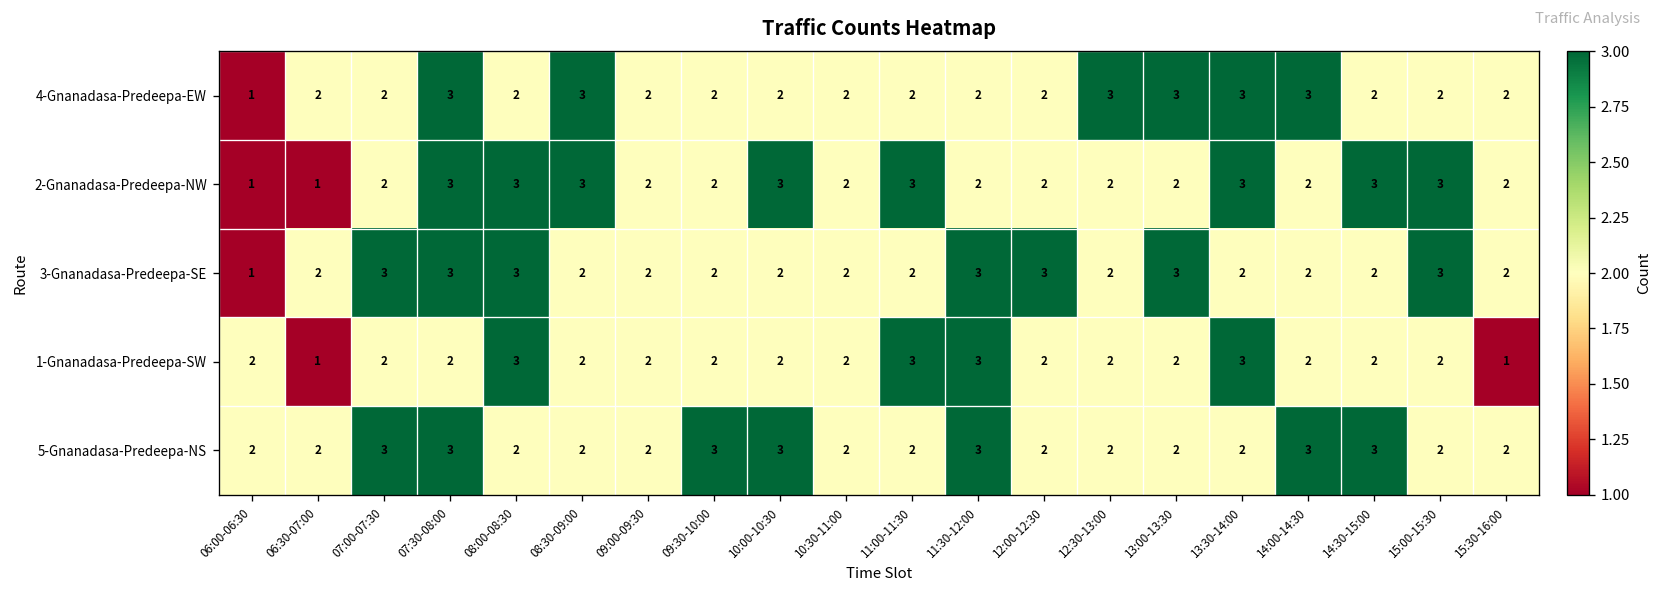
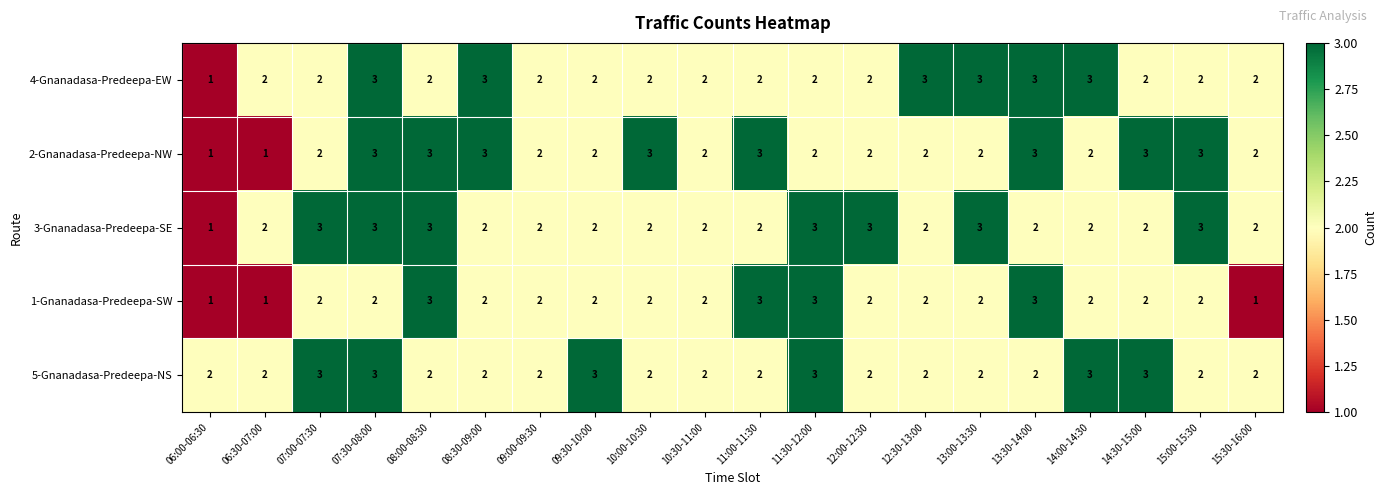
  {
    "4-Gnanadasa-Predeepa-EW": {
      "06:00-06:30": 1,
      "06:30-07:00": 2,
      "07:00-07:30": 2,
      "07:30-08:00": 3,
      "08:00-08:30": 2,
      "08:30-09:00": 3,
      "09:00-09:30": 2,
      "09:30-10:00": 2,
      "10:00-10:30": 2,
      "10:30-11:00": 2,
      "11:00-11:30": 2,
      "11:30-12:00": 2,
      "12:00-12:30": 2,
      "12:30-13:00": 3,
      "13:00-13:30": 3,
      "13:30-14:00": 3,
      "14:00-14:30": 3,
      "14:30-15:00": 2,
      "15:00-15:30": 2,
      "15:30-16:00": 2
    },
    "2-Gnanadasa-Predeepa-NW": {
      "06:00-06:30": 1,
      "06:30-07:00": 1,
      "07:00-07:30": 2,
      "07:30-08:00": 3,
      "08:00-08:30": 3,
      "08:30-09:00": 3,
      "09:00-09:30": 2,
      "09:30-10:00": 2,
      "10:00-10:30": 3,
      "10:30-11:00": 2,
      "11:00-11:30": 3,
      "11:30-12:00": 2,
      "12:00-12:30": 2,
      "12:30-13:00": 2,
      "13:00-13:30": 2,
      "13:30-14:00": 3,
      "14:00-14:30": 2,
      "14:30-15:00": 3,
      "15:00-15:30": 3,
      "15:30-16:00": 2
    },
    "3-Gnanadasa-Predeepa-SE": {
      "06:00-06:30": 1,
      "06:30-07:00": 2,
      "07:00-07:30": 3,
      "07:30-08:00": 3,
      "08:00-08:30": 3,
      "08:30-09:00": 2,
      "09:00-09:30": 2,
      "09:30-10:00": 2,
      "10:00-10:30": 2,
      "10:30-11:00": 2,
      "11:00-11:30": 2,
      "11:30-12:00": 3,
      "12:00-12:30": 3,
      "12:30-13:00": 2,
      "13:00-13:30": 3,
      "13:30-14:00": 2,
      "14:00-14:30": 2,
      "14:30-15:00": 2,
      "15:00-15:30": 3,
      "15:30-16:00": 2
    },
    "1-Gnanadasa-Predeepa-SW": {
-     "06:00-06:30": 2,
+     "06:00-06:30": 1,
      "06:30-07:00": 1,
      "07:00-07:30": 2,
      "07:30-08:00": 2,
      "08:00-08:30": 3,
      "08:30-09:00": 2,
      "09:00-09:30": 2,
      "09:30-10:00": 2,
      "10:00-10:30": 2,
      "10:30-11:00": 2,
      "11:00-11:30": 3,
      "11:30-12:00": 3,
      "12:00-12:30": 2,
      "12:30-13:00": 2,
      "13:00-13:30": 2,
      "13:30-14:00": 3,
      "14:00-14:30": 2,
      "14:30-15:00": 2,
      "15:00-15:30": 2,
      "15:30-16:00": 1
    },
    "5-Gnanadasa-Predeepa-NS": {
      "06:00-06:30": 2,
      "06:30-07:00": 2,
      "07:00-07:30": 3,
      "07:30-08:00": 3,
      "08:00-08:30": 2,
      "08:30-09:00": 2,
      "09:00-09:30": 2,
      "09:30-10:00": 3,
-     "10:00-10:30": 3,
+     "10:00-10:30": 2,
      "10:30-11:00": 2,
      "11:00-11:30": 2,
      "11:30-12:00": 3,
      "12:00-12:30": 2,
      "12:30-13:00": 2,
      "13:00-13:30": 2,
      "13:30-14:00": 2,
      "14:00-14:30": 3,
      "14:30-15:00": 3,
      "15:00-15:30": 2,
      "15:30-16:00": 2
    }
  }
